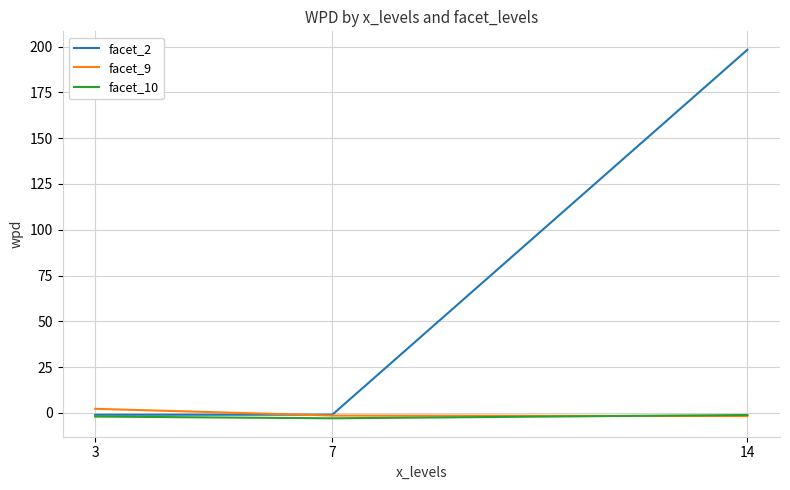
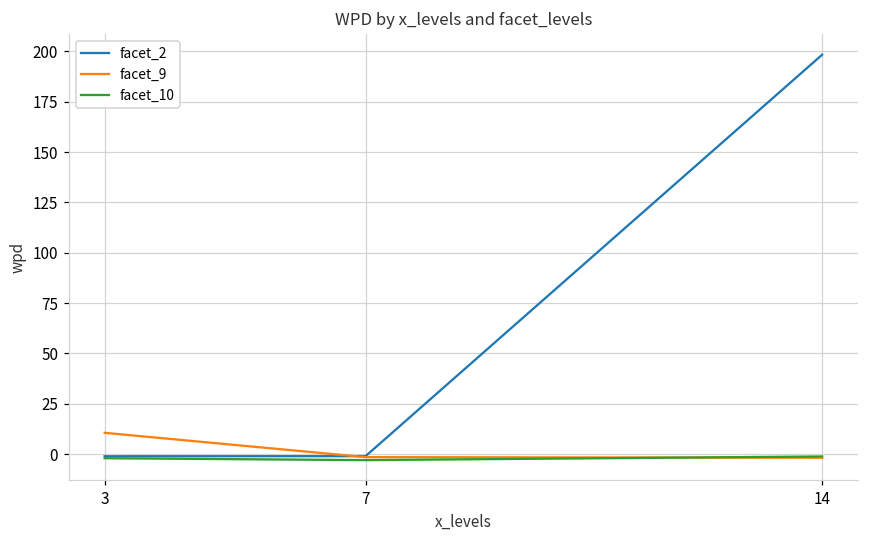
  {
    "facet_2": {
      "14": 198
    },
    "facet_9": {
-     "3": 2
+     "3": 11
    },
    "facet_10": {
      "7": -3
    }
  }
